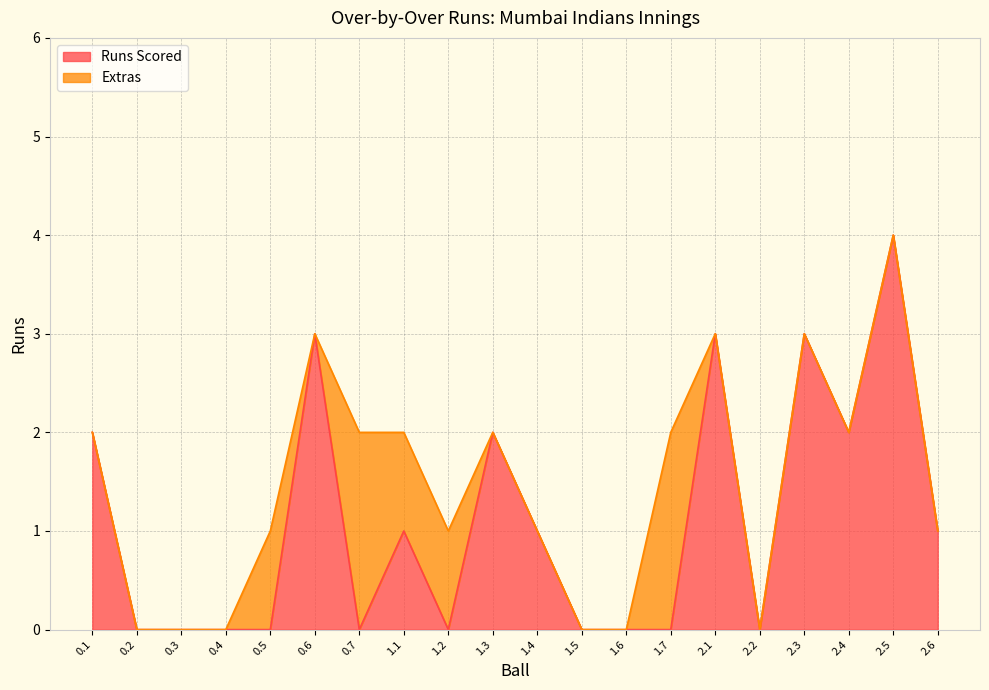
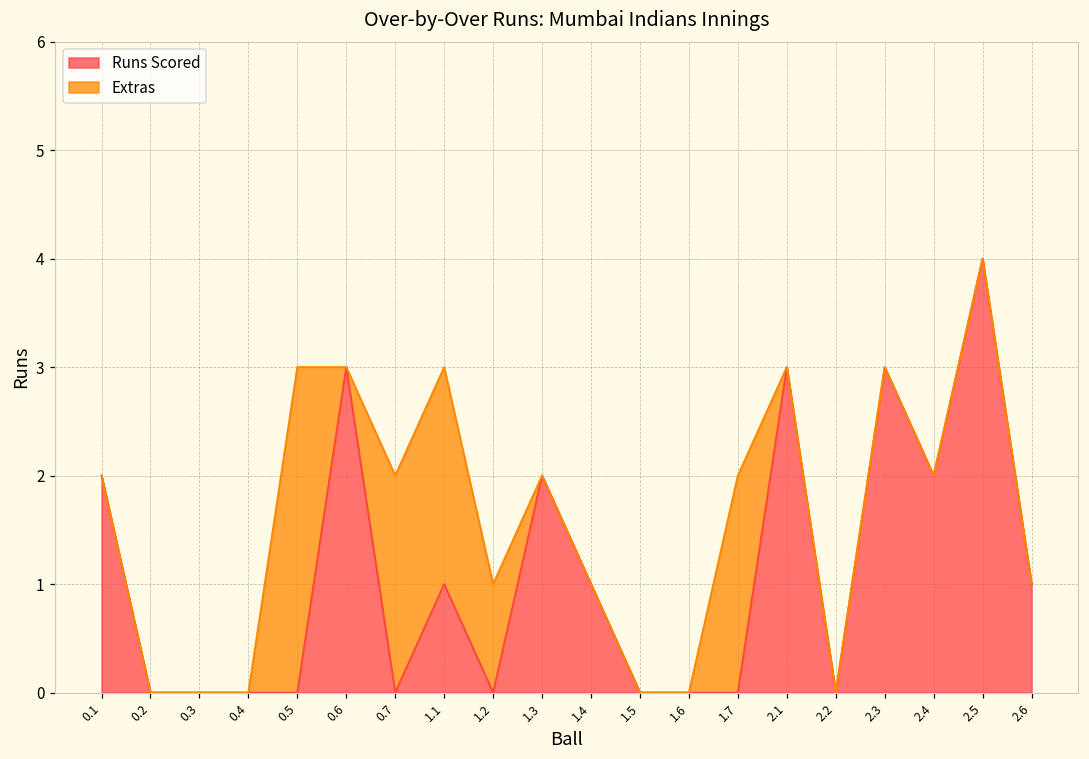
  {
    "Runs Scored": {
      "0.5": 0,
      "0.7": 0,
      "1.1": 1,
      "1.2": 0,
      "1.7": 0
    },
    "Extras": {
-     "0.5": 1,
+     "0.5": 3,
      "0.7": 2,
-     "1.1": 1,
+     "1.1": 2,
      "1.2": 1,
      "1.7": 2
    }
  }
